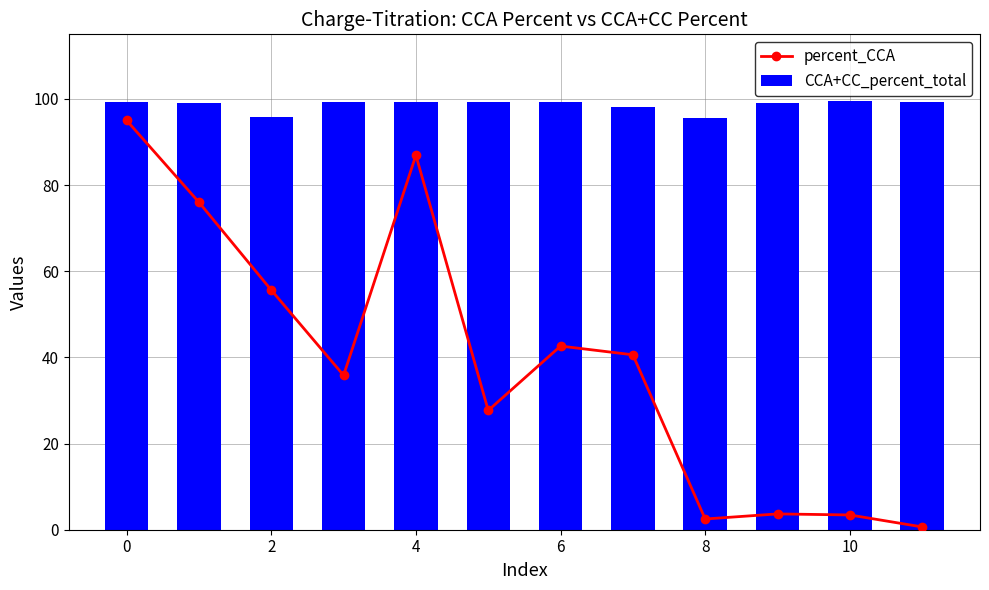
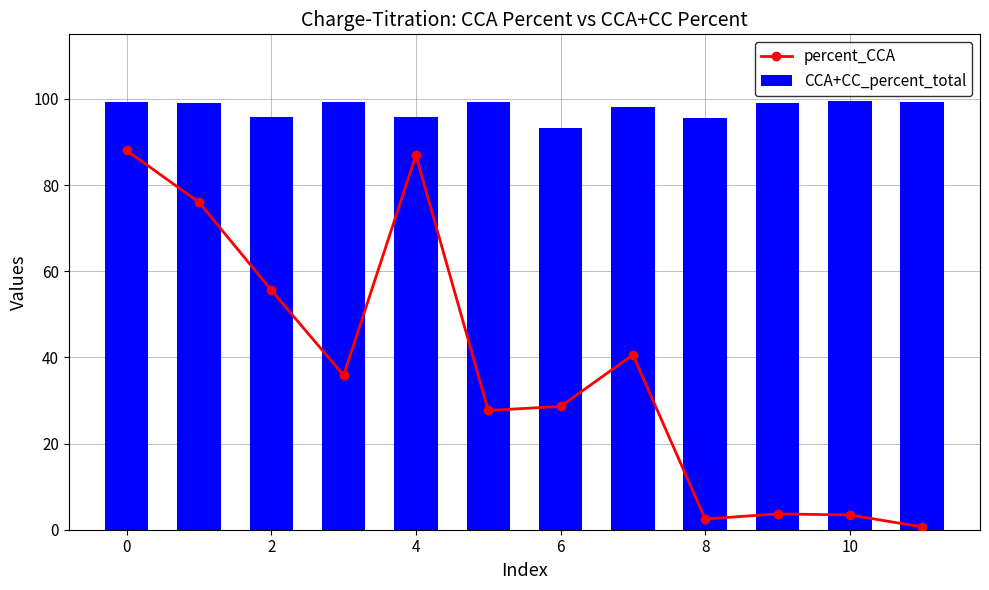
  {
    "percent_CCA": {
-     "0": 95,
+     "0": 88,
      "2": 56,
      "4": 87,
-     "6": 43,
+     "6": 29,
      "8": 2,
      "10": 3
    },
    "CCA+CC_percent_total": {
      "0": 99,
      "2": 96,
-     "4": 99,
-     "6": 99,
+     "4": 96,
+     "6": 93,
      "8": 96,
      "10": 99
    }
  }
